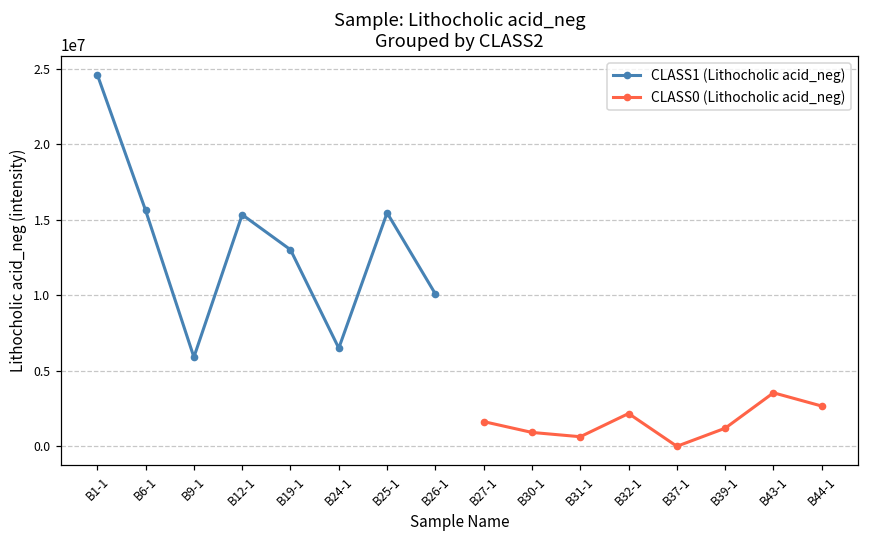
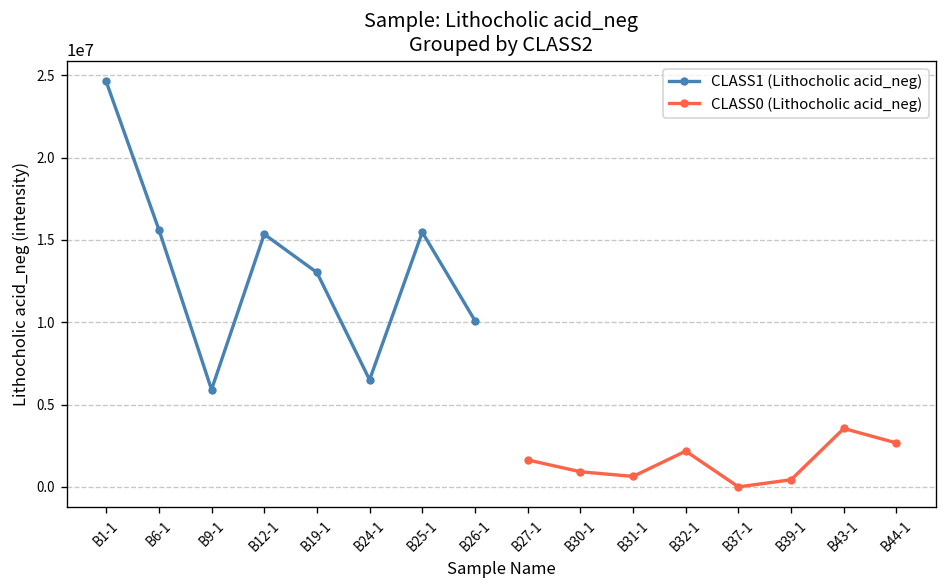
  {
    "CLASS1 (Lithocholic acid_neg)": {
      "B1-1": 24600000,
      "B6-1": 15600000,
      "B9-1": 5900000,
      "B12-1": 15300000,
      "B19-1": 13000000,
      "B24-1": 6500000,
      "B25-1": 15500000,
      "B26-1": 10100000
    },
    "CLASS0 (Lithocholic acid_neg)": {
      "B27-1": 1600000,
      "B30-1": 900000,
      "B31-1": 600000,
      "B32-1": 2200000,
      "B37-1": 0,
-     "B39-1": 1200000,
+     "B39-1": 400000,
      "B43-1": 3500000,
      "B44-1": 2700000
    }
  }
